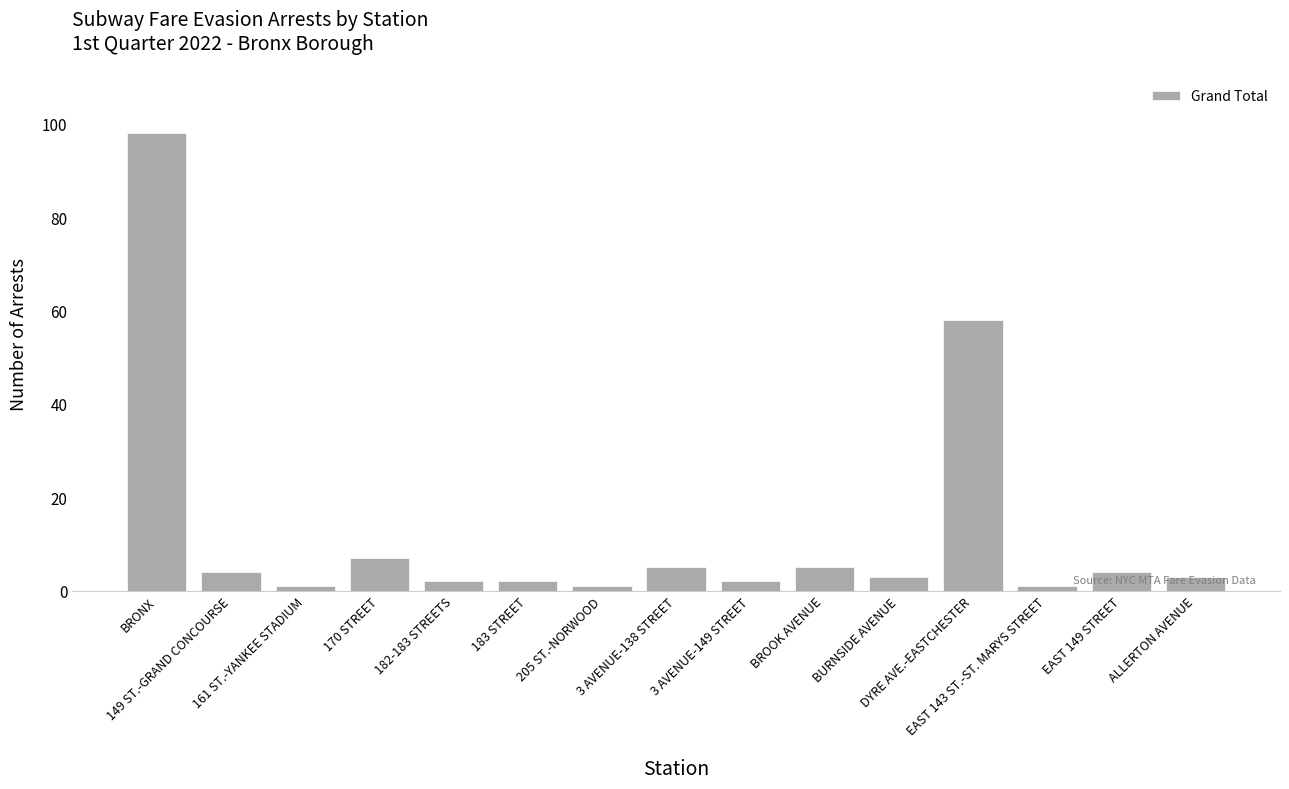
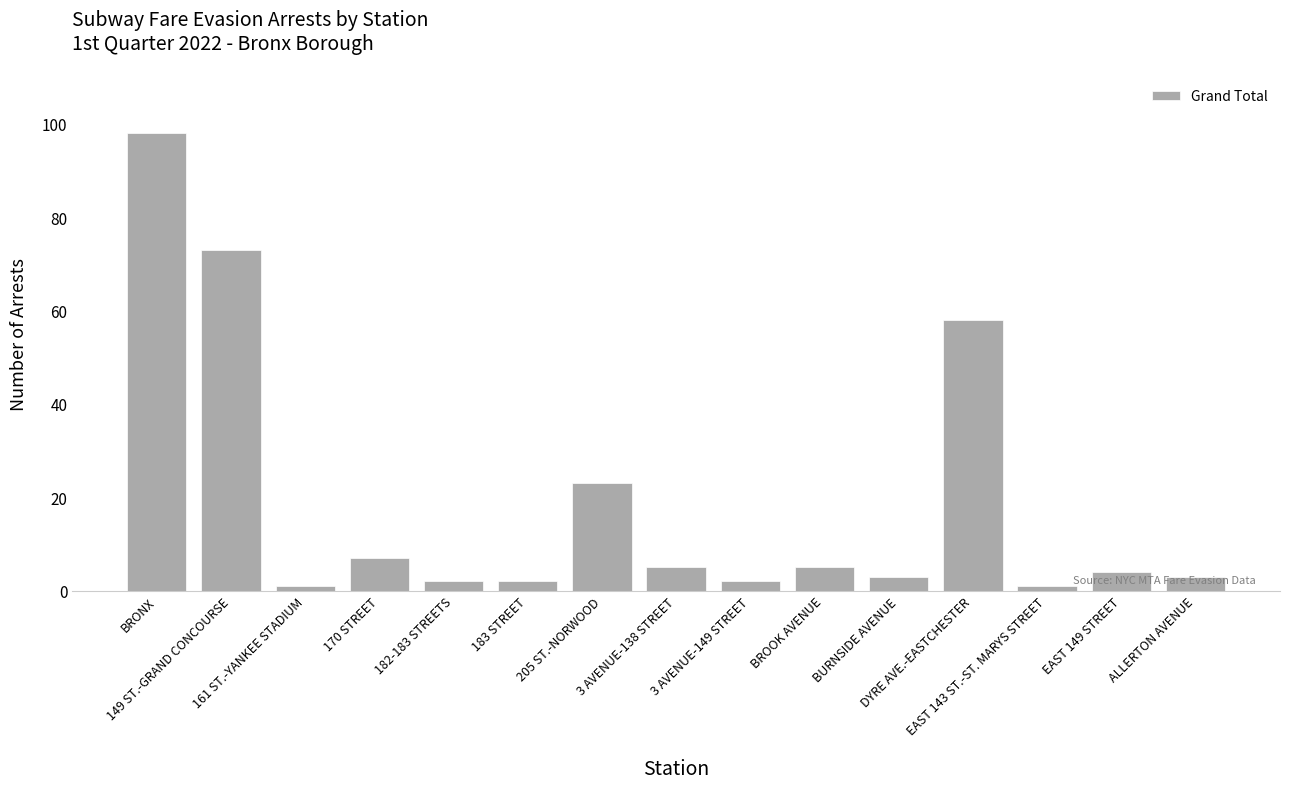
  {
    "BRONX": 98,
-   "149 ST.-GRAND CONCOURSE": 4,
+   "149 ST.-GRAND CONCOURSE": 73,
    "161 ST.-YANKEE STADIUM": 1,
    "170 STREET": 7,
    "182-183 STREETS": 2,
    "183 STREET": 2,
-   "205 ST.-NORWOOD": 1,
+   "205 ST.-NORWOOD": 23,
    "3 AVENUE-138 STREET": 5,
    "3 AVENUE-149 STREET": 2,
    "BROOK AVENUE": 5,
    "BURNSIDE AVENUE": 3,
    "DYRE AVE.-EASTCHESTER": 58,
    "EAST 143 ST.-ST. MARYS STREET": 1,
    "EAST 149 STREET": 4,
    "ALLERTON AVENUE": 3
  }
